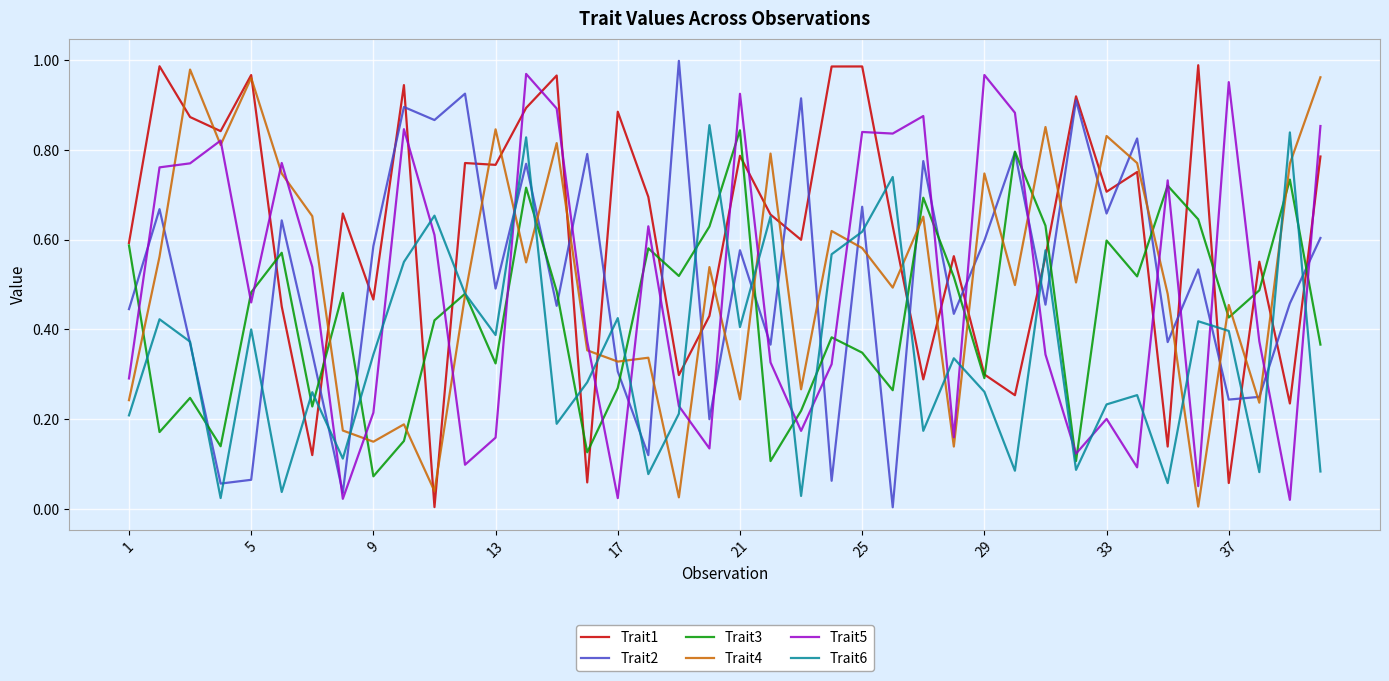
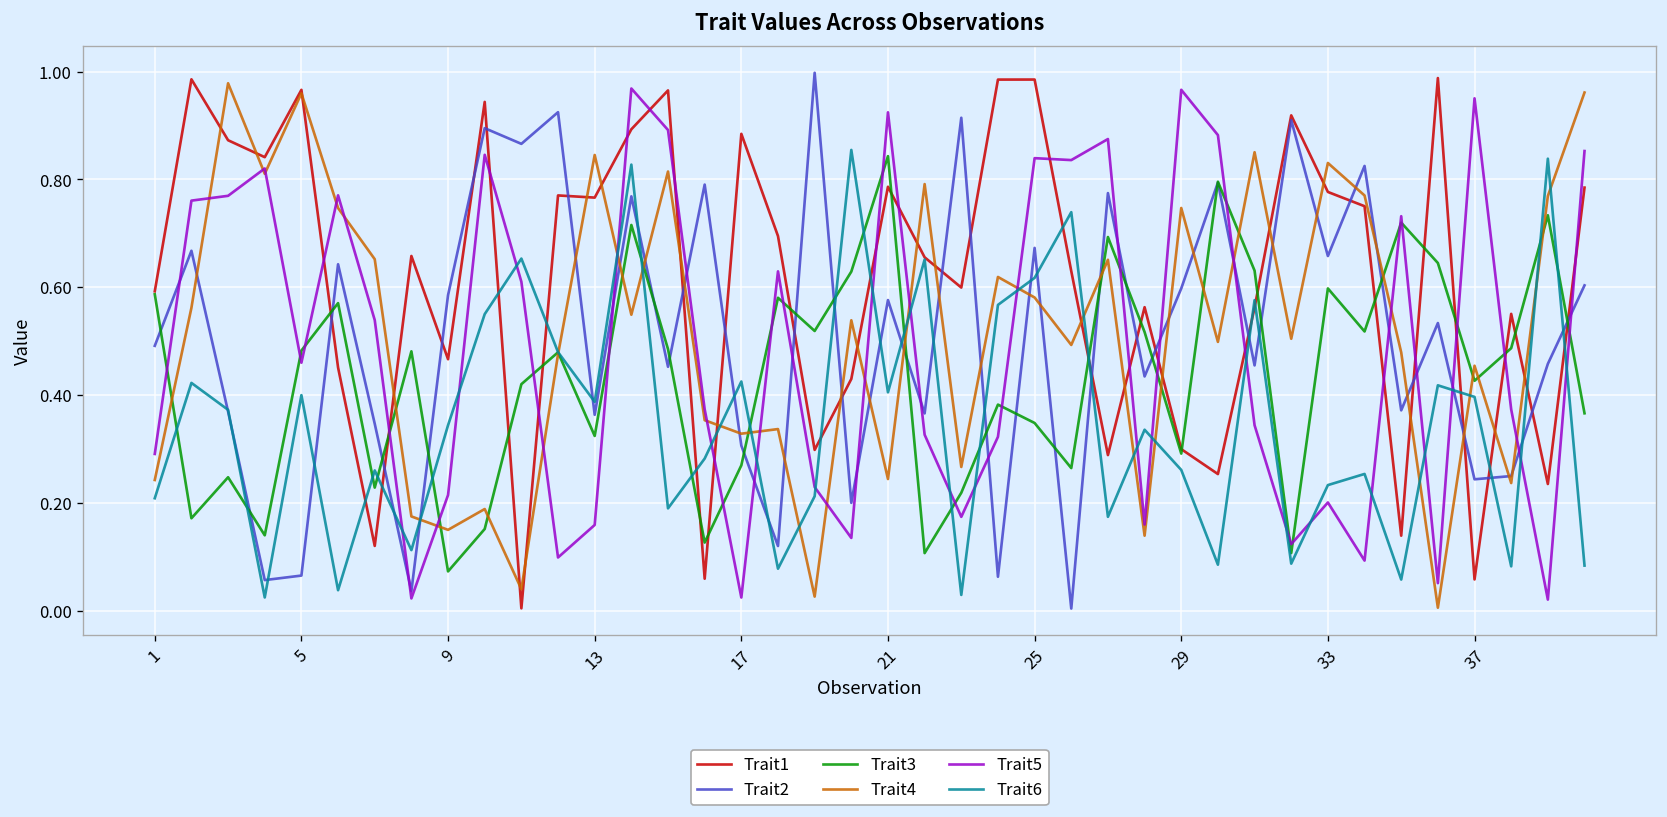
  {
    "Trait1": {
      "5": 0.97,
      "9": 0.47,
      "13": 0.77,
      "17": 0.88,
      "21": 0.79,
      "25": 0.99,
      "29": 0.30,
-     "33": 0.71,
+     "33": 0.78,
      "37": 0.06
    },
    "Trait2": {
-     "1": 0.45,
+     "1": 0.49,
      "5": 0.07,
      "9": 0.59,
-     "13": 0.49,
+     "13": 0.36,
      "17": 0.31,
      "21": 0.58,
      "25": 0.67,
      "29": 0.60,
      "33": 0.66,
      "37": 0.24
    },
    "Trait3": {
      "5": 0.48,
      "9": 0.07,
      "13": 0.32,
      "17": 0.27,
      "21": 0.84,
      "25": 0.35,
      "29": 0.29,
      "33": 0.60,
      "37": 0.43
    },
    "Trait4": {
      "1": 0.24,
      "5": 0.96,
      "9": 0.15,
      "13": 0.85,
      "17": 0.33,
      "21": 0.24,
      "25": 0.58,
      "29": 0.75,
      "33": 0.83,
      "37": 0.45
    },
    "Trait5": {
      "1": 0.29,
      "5": 0.46,
      "9": 0.21,
      "13": 0.16,
      "17": 0.02,
      "21": 0.92,
      "25": 0.84,
      "29": 0.97,
      "33": 0.20,
      "37": 0.95
    },
    "Trait6": {
      "1": 0.21,
      "5": 0.40,
      "9": 0.34,
      "13": 0.39,
      "17": 0.43,
      "21": 0.41,
      "25": 0.62,
      "29": 0.26,
      "33": 0.23,
      "37": 0.40
    }
  }
